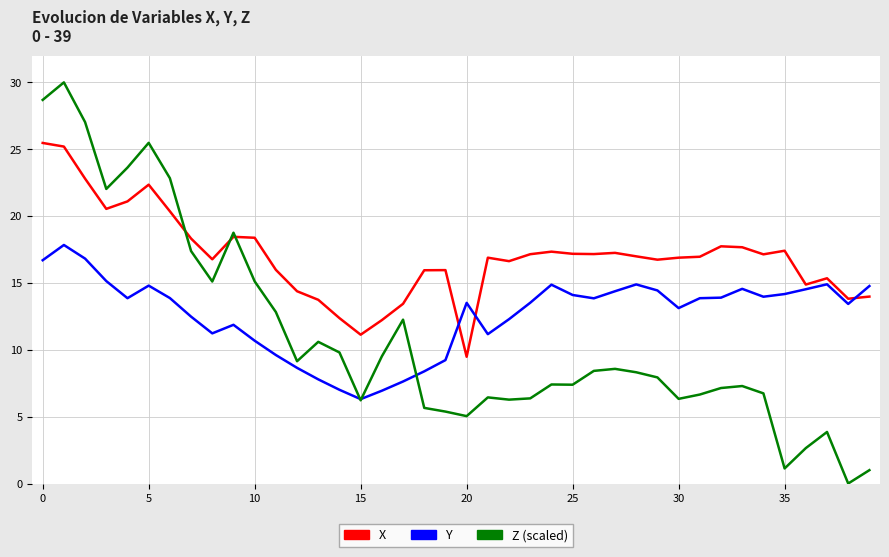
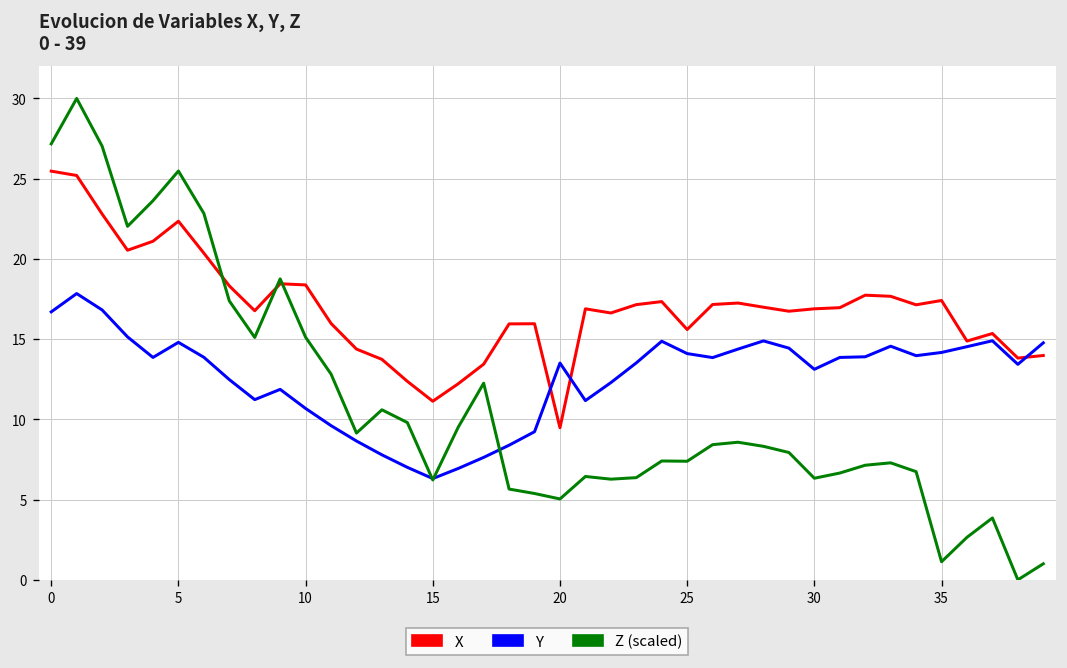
  {
    "X": {
      "0": 25.5,
      "5": 22.4,
      "10": 18.4,
      "15": 11.1,
      "20": 9.5,
-     "25": 17.2,
+     "25": 15.6,
      "30": 16.9,
      "35": 17.4
    },
    "Y": {
      "0": 16.7,
      "5": 14.8,
      "10": 10.7,
      "20": 13.5,
      "25": 14.1,
      "30": 13.1,
      "35": 14.2
    },
    "Z (scaled)": {
-     "0": 28.7,
+     "0": 27.2,
      "5": 25.5,
      "10": 15.1,
      "20": 5.0,
      "25": 7.4,
      "30": 6.3,
      "35": 1.1
    }
  }
